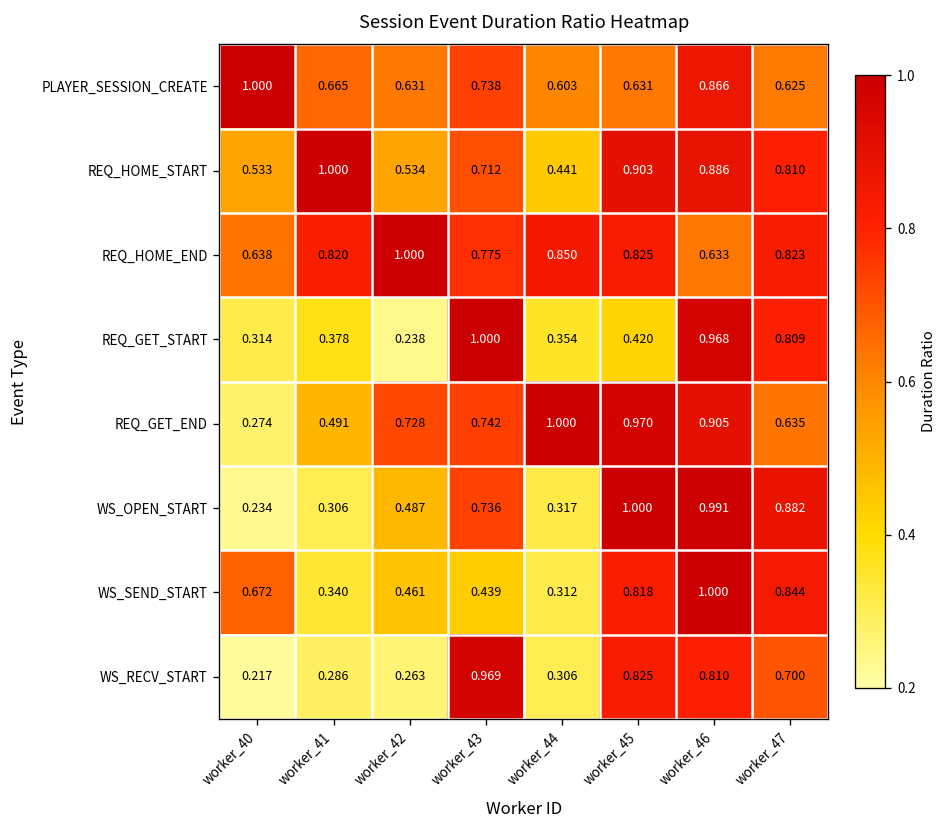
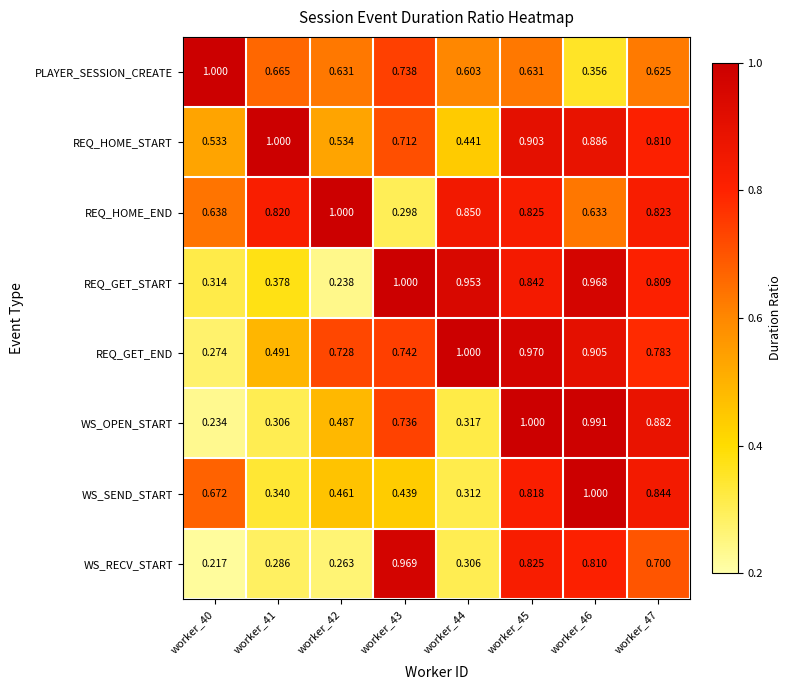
  {
    "PLAYER_SESSION_CREATE": {
      "worker_40": 1.000,
      "worker_41": 0.665,
      "worker_42": 0.631,
      "worker_43": 0.738,
      "worker_44": 0.603,
      "worker_45": 0.631,
-     "worker_46": 0.866,
+     "worker_46": 0.356,
      "worker_47": 0.625
    },
    "REQ_HOME_START": {
      "worker_40": 0.533,
      "worker_41": 1.000,
      "worker_42": 0.534,
      "worker_43": 0.712,
      "worker_44": 0.441,
      "worker_45": 0.903,
      "worker_46": 0.886,
      "worker_47": 0.810
    },
    "REQ_HOME_END": {
      "worker_40": 0.638,
      "worker_41": 0.820,
      "worker_42": 1.000,
-     "worker_43": 0.775,
+     "worker_43": 0.298,
      "worker_44": 0.850,
      "worker_45": 0.825,
      "worker_46": 0.633,
      "worker_47": 0.823
    },
    "REQ_GET_START": {
      "worker_40": 0.314,
      "worker_41": 0.378,
      "worker_42": 0.238,
      "worker_43": 1.000,
-     "worker_44": 0.354,
-     "worker_45": 0.420,
+     "worker_44": 0.953,
+     "worker_45": 0.842,
      "worker_46": 0.968,
      "worker_47": 0.809
    },
    "REQ_GET_END": {
      "worker_40": 0.274,
      "worker_41": 0.491,
      "worker_42": 0.728,
      "worker_43": 0.742,
      "worker_44": 1.000,
      "worker_45": 0.970,
      "worker_46": 0.905,
-     "worker_47": 0.635
+     "worker_47": 0.783
    },
    "WS_OPEN_START": {
      "worker_40": 0.234,
      "worker_41": 0.306,
      "worker_42": 0.487,
      "worker_43": 0.736,
      "worker_44": 0.317,
      "worker_45": 1.000,
      "worker_46": 0.991,
      "worker_47": 0.882
    },
    "WS_SEND_START": {
      "worker_40": 0.672,
      "worker_41": 0.340,
      "worker_42": 0.461,
      "worker_43": 0.439,
      "worker_44": 0.312,
      "worker_45": 0.818,
      "worker_46": 1.000,
      "worker_47": 0.844
    },
    "WS_RECV_START": {
      "worker_40": 0.217,
      "worker_41": 0.286,
      "worker_42": 0.263,
      "worker_43": 0.969,
      "worker_44": 0.306,
      "worker_45": 0.825,
      "worker_46": 0.810,
      "worker_47": 0.700
    }
  }
